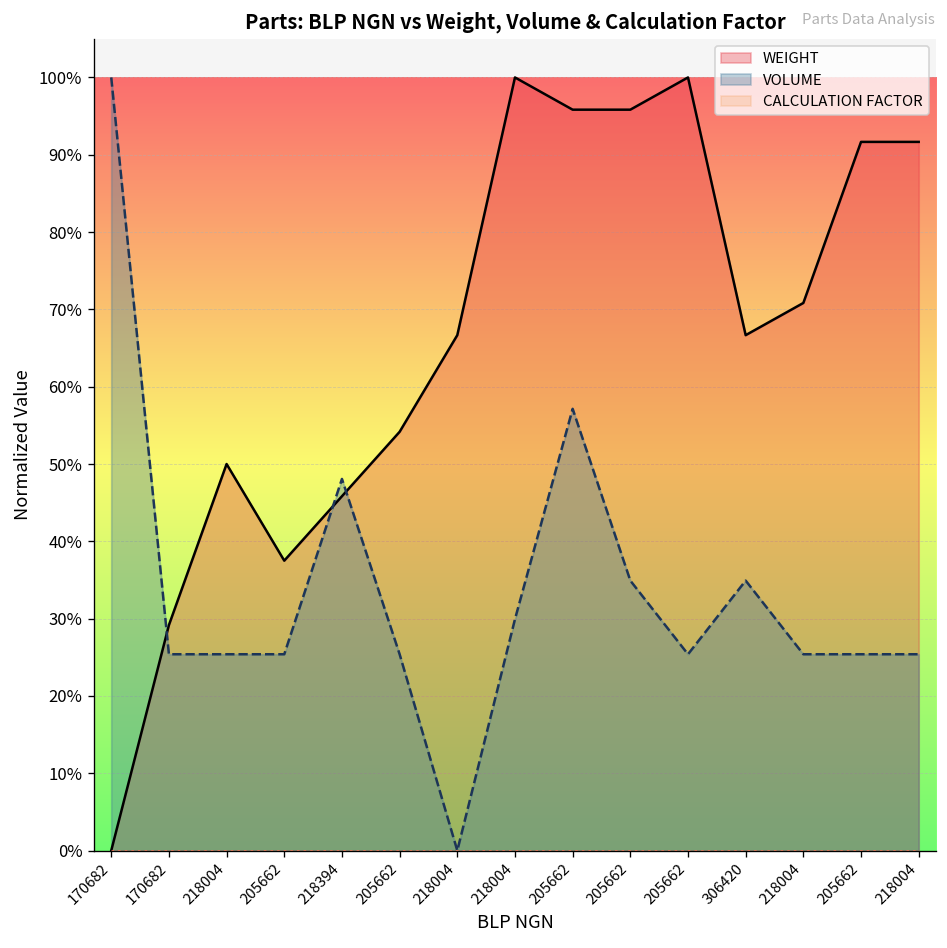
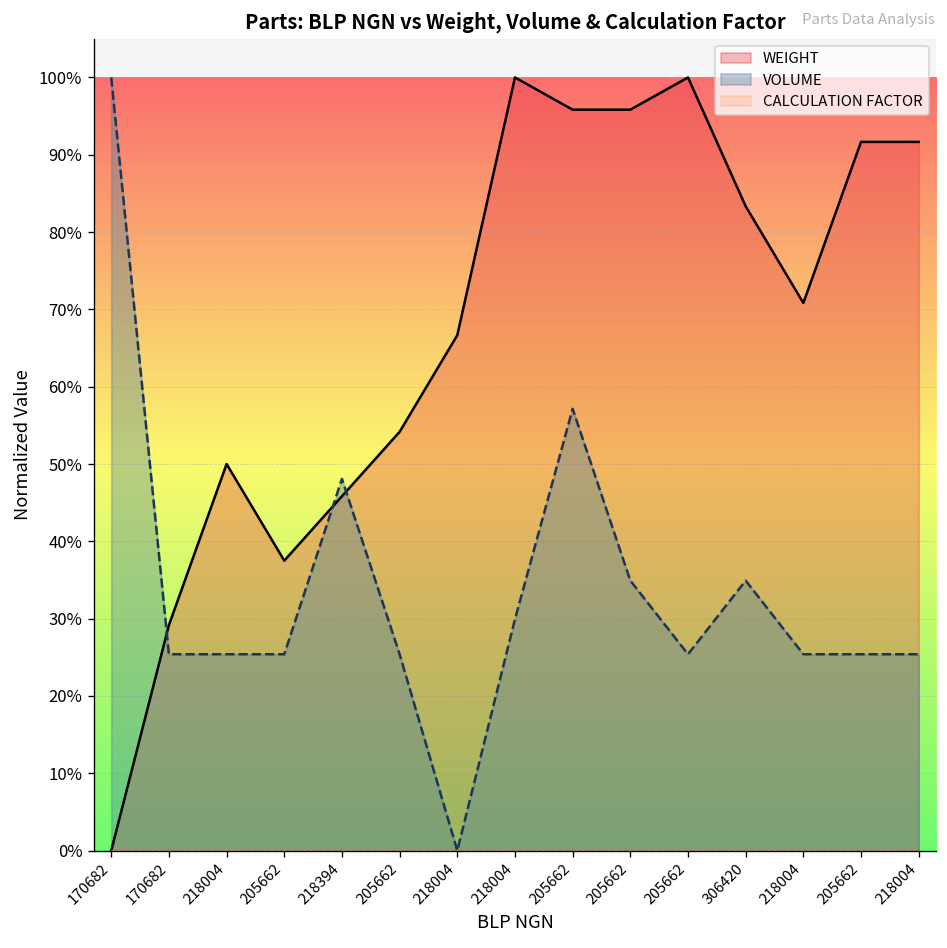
  {
    "WEIGHT": {
      "218394": "46%",
-     "306420": "67%"
+     "306420": "83%"
    },
    "VOLUME": {
      "218394": "48%",
      "306420": "35%"
    },
    "CALCULATION FACTOR": {
      "218394": "0%",
      "306420": "0%"
    }
  }
